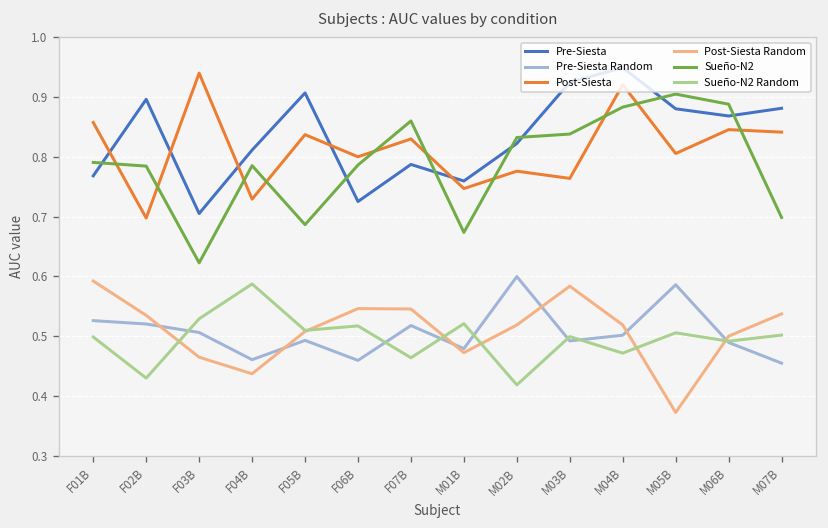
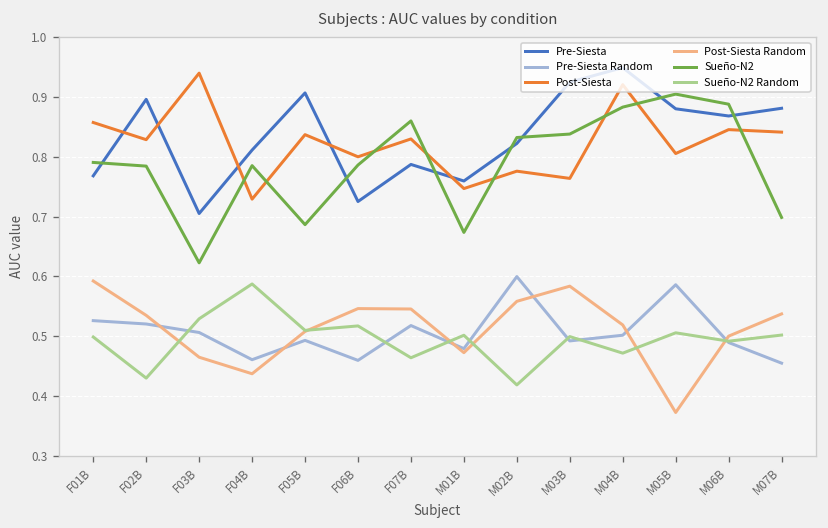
  {
    "Pre-Siesta": {
      "F01B": 0.77,
      "F02B": 0.90,
      "F03B": 0.71,
      "F04B": 0.81,
      "F05B": 0.91,
      "F06B": 0.73,
      "F07B": 0.79,
      "M01B": 0.76,
      "M02B": 0.82,
      "M05B": 0.88,
      "M06B": 0.87,
      "M07B": 0.88
    },
    "Pre-Siesta Random": {
      "F01B": 0.53,
      "F02B": 0.52,
      "F03B": 0.51,
      "F04B": 0.46,
      "F05B": 0.49,
      "F06B": 0.46,
      "F07B": 0.52,
      "M01B": 0.48,
      "M02B": 0.60,
      "M03B": 0.49,
      "M04B": 0.50,
      "M05B": 0.59,
      "M07B": 0.45
    },
    "Post-Siesta": {
      "F01B": 0.86,
-     "F02B": 0.70,
+     "F02B": 0.83,
      "F03B": 0.94,
      "F04B": 0.73,
      "F05B": 0.84,
      "F06B": 0.80,
      "F07B": 0.83,
      "M01B": 0.75,
      "M02B": 0.78,
      "M03B": 0.76,
      "M05B": 0.81,
      "M06B": 0.85,
      "M07B": 0.84
    },
    "Post-Siesta Random": {
      "F01B": 0.59,
      "F02B": 0.53,
      "F03B": 0.46,
      "F04B": 0.44,
      "F06B": 0.55,
      "F07B": 0.55,
      "M01B": 0.47,
-     "M02B": 0.52,
+     "M02B": 0.56,
      "M03B": 0.58,
      "M04B": 0.52,
      "M05B": 0.37,
      "M06B": 0.50,
      "M07B": 0.54
    },
    "Sueño-N2": {
      "F01B": 0.79,
      "F02B": 0.78,
      "F03B": 0.62,
      "F04B": 0.79,
      "F05B": 0.69,
      "F06B": 0.79,
      "F07B": 0.86,
      "M01B": 0.67,
      "M02B": 0.83,
      "M03B": 0.84,
      "M04B": 0.88,
      "M06B": 0.89,
      "M07B": 0.70
    },
    "Sueño-N2 Random": {
      "F01B": 0.50,
      "F02B": 0.43,
      "F03B": 0.53,
      "F04B": 0.59,
      "F06B": 0.52,
      "F07B": 0.46,
-     "M01B": 0.52,
+     "M01B": 0.50,
      "M02B": 0.42,
      "M03B": 0.50,
      "M04B": 0.47,
      "M05B": 0.51,
      "M07B": 0.50
    }
  }
